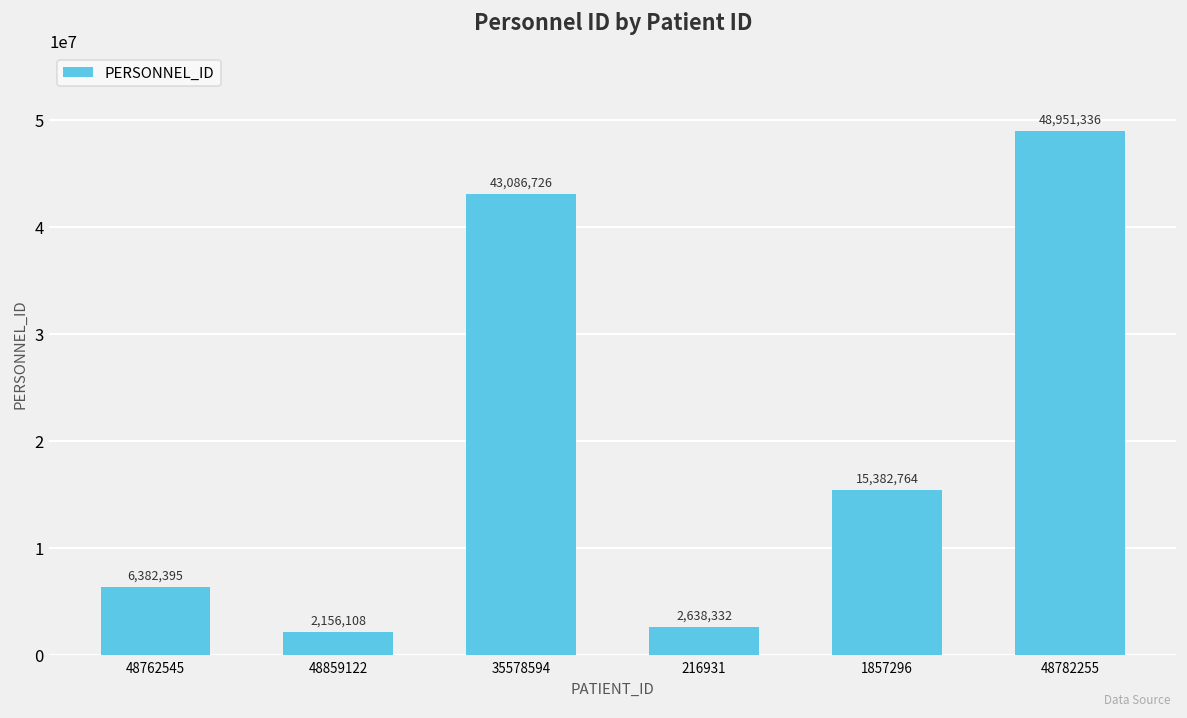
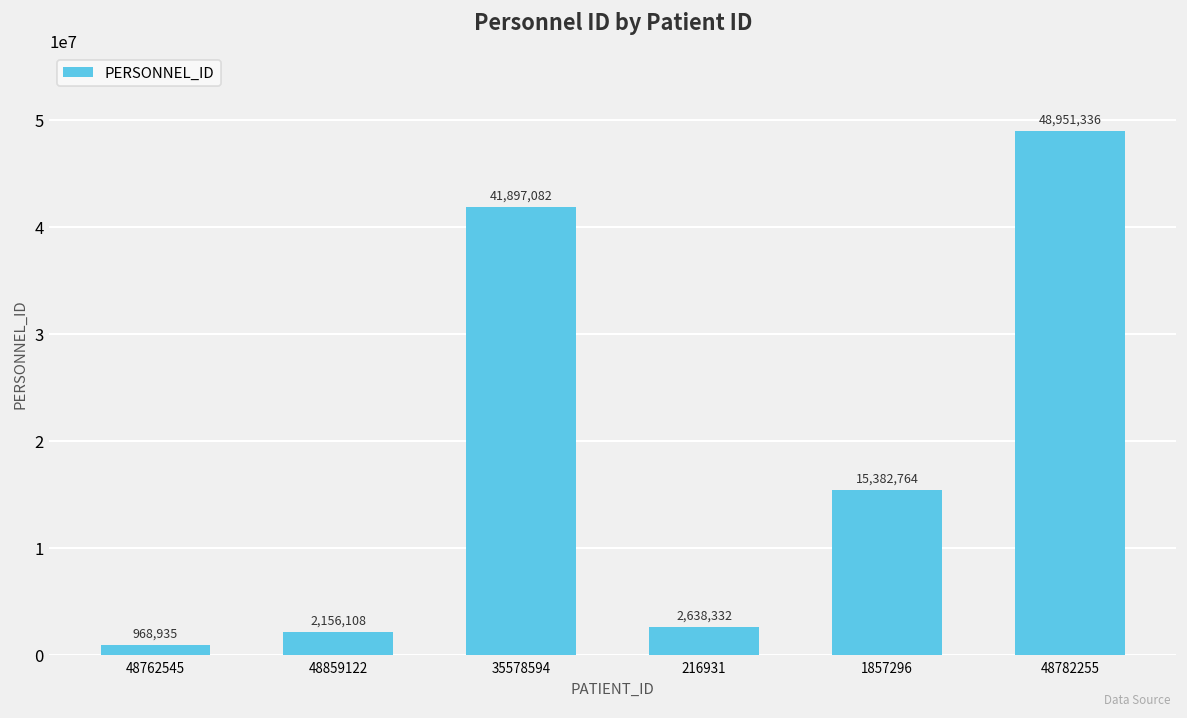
  {
-   "48762545": "6,382,395",
+   "48762545": "968,935",
    "48859122": "2,156,108",
-   "35578594": "43,086,726",
+   "35578594": "41,897,082",
    "216931": "2,638,332",
    "1857296": "15,382,764",
    "48782255": "48,951,336"
  }
